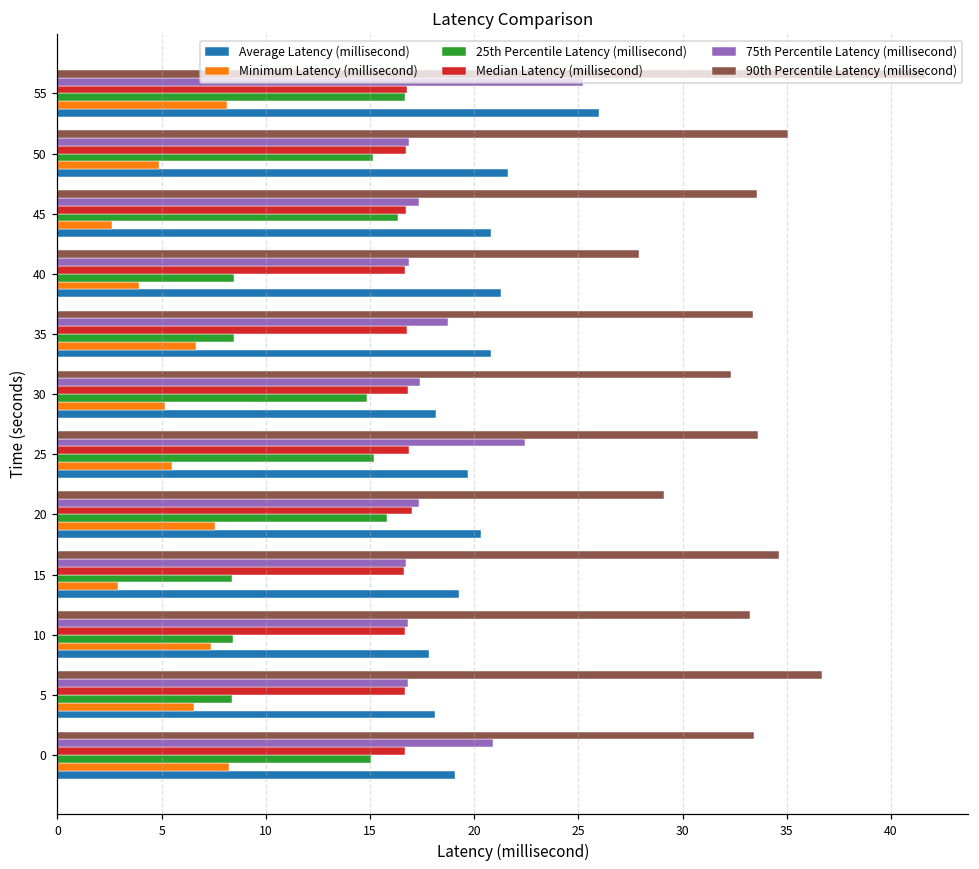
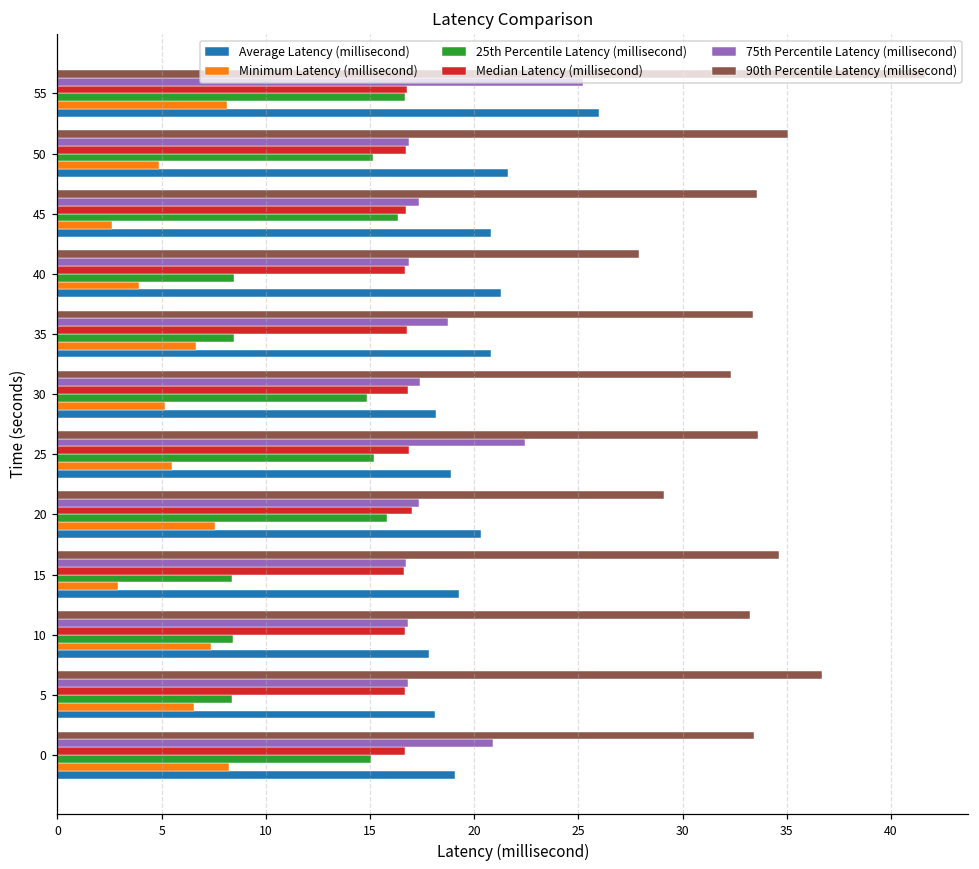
  {
    "Average Latency (millisecond)": {
      "55": 26.0,
      "50": 21.6,
      "45": 20.8,
      "40": 21.3,
      "35": 20.8,
      "30": 18.2,
-     "25": 19.7,
+     "25": 18.9,
      "20": 20.3,
      "15": 19.3,
      "10": 17.8,
      "5": 18.1,
      "0": 19.1
    },
    "Minimum Latency (millisecond)": {
      "55": 8.1,
      "50": 4.9,
      "45": 2.6,
      "40": 3.9,
      "35": 6.6,
      "30": 5.2,
      "25": 5.5,
      "20": 7.6,
      "15": 2.9,
      "10": 7.4,
      "5": 6.6,
      "0": 8.2
    },
    "25th Percentile Latency (millisecond)": {
      "55": 16.7,
      "50": 15.2,
      "45": 16.3,
      "40": 8.5,
      "35": 8.5,
      "30": 14.8,
      "25": 15.2,
      "20": 15.8,
      "15": 8.4,
      "10": 8.4,
      "5": 8.4,
      "0": 15.1
    },
    "Median Latency (millisecond)": {
      "55": 16.8,
      "50": 16.7,
      "45": 16.7,
      "40": 16.7,
      "35": 16.8,
      "30": 16.8,
      "25": 16.9,
      "20": 17.0,
      "15": 16.6,
      "10": 16.7,
      "5": 16.7,
      "0": 16.7
    },
    "75th Percentile Latency (millisecond)": {
      "55": 25.2,
      "50": 16.9,
      "45": 17.3,
      "40": 16.9,
      "35": 18.8,
      "30": 17.4,
      "25": 22.4,
      "20": 17.4,
      "15": 16.7,
      "10": 16.8,
      "5": 16.8,
      "0": 20.9
    },
    "90th Percentile Latency (millisecond)": {
      "50": 35.1,
      "45": 33.6,
      "40": 27.9,
      "35": 33.4,
      "30": 32.3,
      "25": 33.6,
      "20": 29.1,
      "15": 34.6,
      "10": 33.2,
      "5": 36.7,
      "0": 33.4
    }
  }
